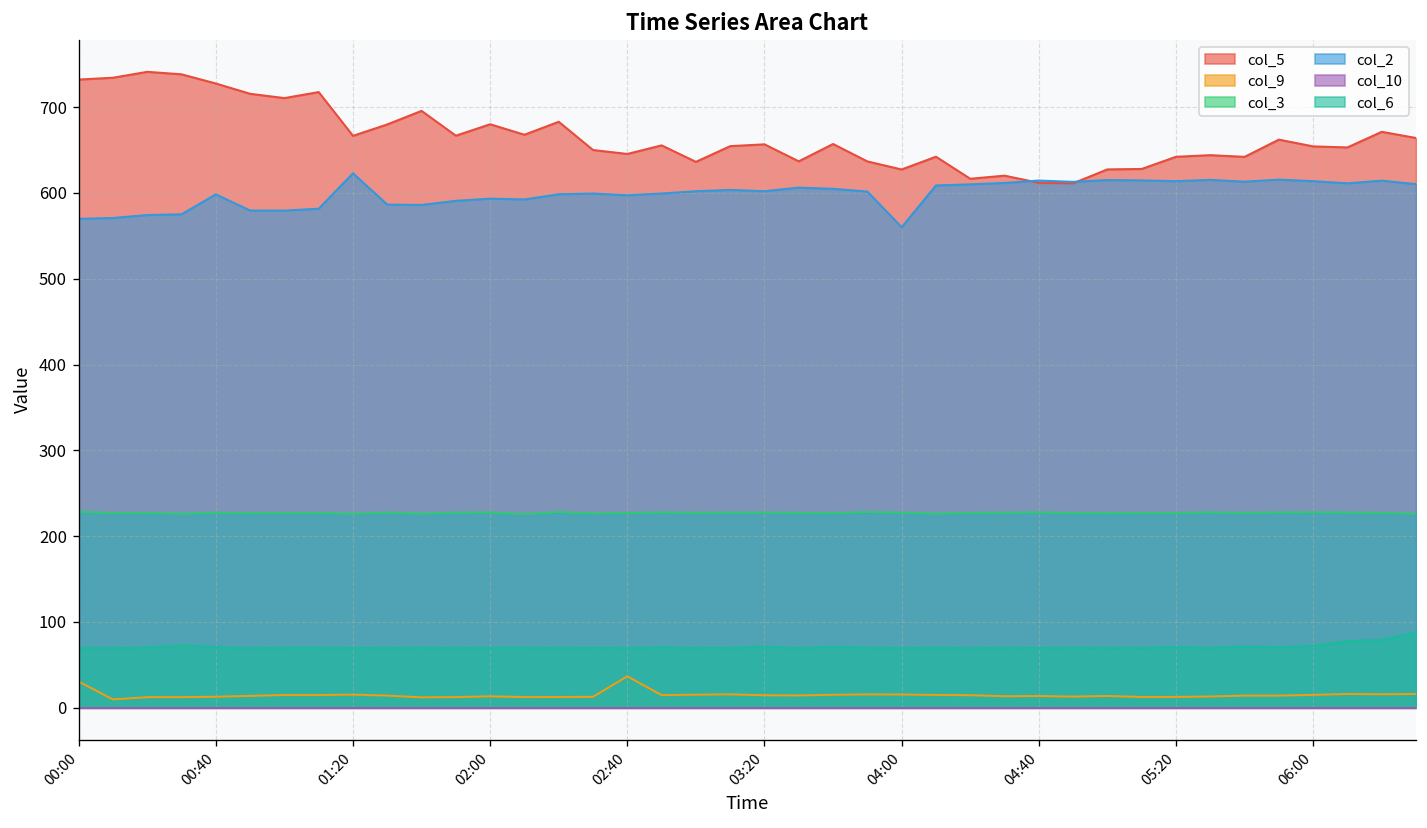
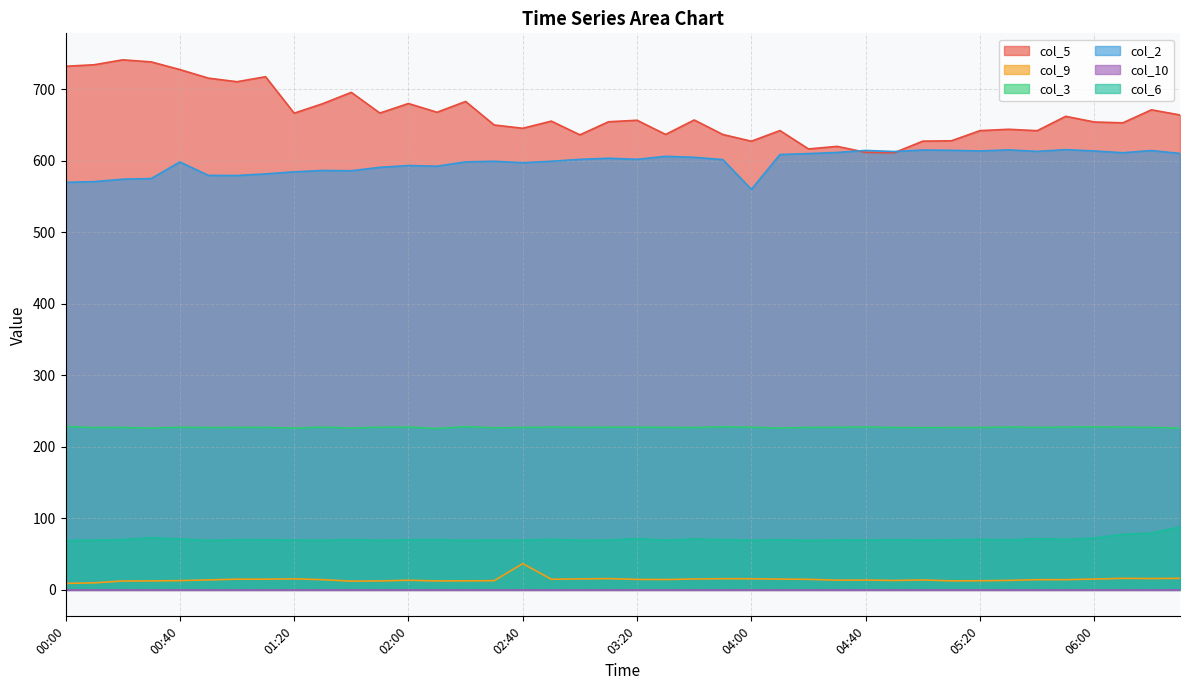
  {
    "col_5": {
      "00:00": 730,
      "00:40": 730,
      "01:20": 670,
      "02:00": 680,
      "02:40": 650,
      "03:20": 660,
      "04:00": 630,
      "05:20": 640,
      "06:00": 650
    },
    "col_9": {
-     "00:00": 30,
+     "00:00": 10,
      "00:40": 10,
      "01:20": 20,
      "02:00": 10,
      "02:40": 40,
      "03:20": 10,
      "04:00": 20,
      "04:40": 10,
      "05:20": 10,
      "06:00": 20
    },
    "col_2": {
      "00:00": 570,
      "00:40": 600,
-     "01:20": 620,
+     "01:20": 580,
      "02:00": 590,
      "02:40": 600,
      "03:20": 600,
      "04:00": 560,
      "05:20": 610,
      "06:00": 610
    },
    "col_10": {
      "00:00": 0,
      "00:40": 0,
      "01:20": 0,
      "02:00": 0,
      "02:40": 0,
      "03:20": 0,
      "04:00": 0,
      "04:40": 0,
      "05:20": 0,
      "06:00": 0
    }
  }
